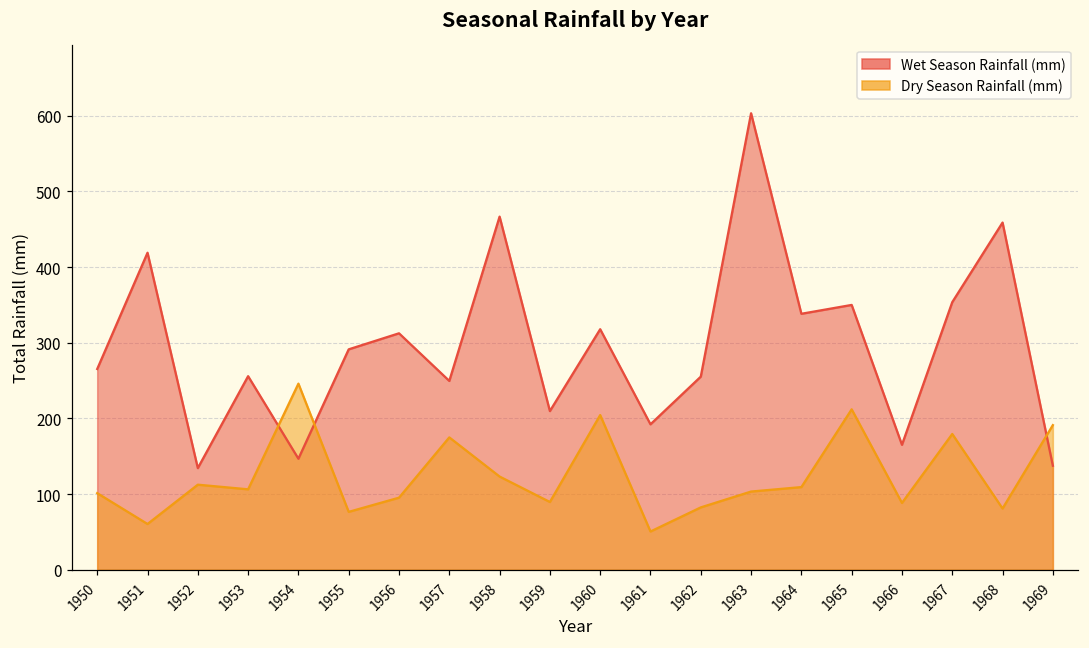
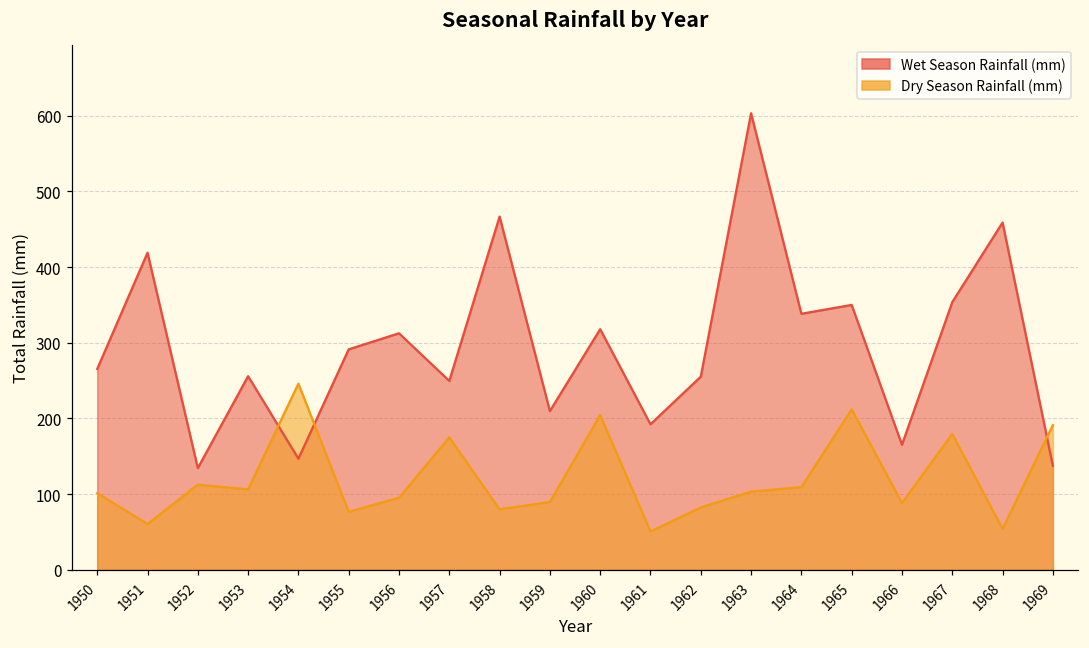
  {
    "Wet Season Rainfall (mm)": {
      "1950": 270,
      "1951": 420,
      "1952": 130,
      "1953": 260,
      "1954": 150,
      "1955": 290,
      "1956": 310,
      "1957": 250,
      "1958": 470,
      "1959": 210,
      "1960": 320,
      "1961": 190,
      "1962": 260,
      "1963": 600,
      "1964": 340,
      "1965": 350,
      "1966": 170,
      "1967": 350,
      "1968": 460,
      "1969": 140
    },
    "Dry Season Rainfall (mm)": {
      "1950": 100,
      "1951": 60,
      "1952": 110,
      "1953": 110,
      "1954": 250,
      "1955": 80,
      "1956": 100,
      "1957": 170,
-     "1958": 120,
+     "1958": 80,
      "1959": 90,
      "1960": 200,
      "1961": 50,
      "1962": 80,
      "1963": 100,
      "1964": 110,
      "1965": 210,
      "1966": 90,
      "1967": 180,
-     "1968": 80,
+     "1968": 50,
      "1969": 190
    }
  }
